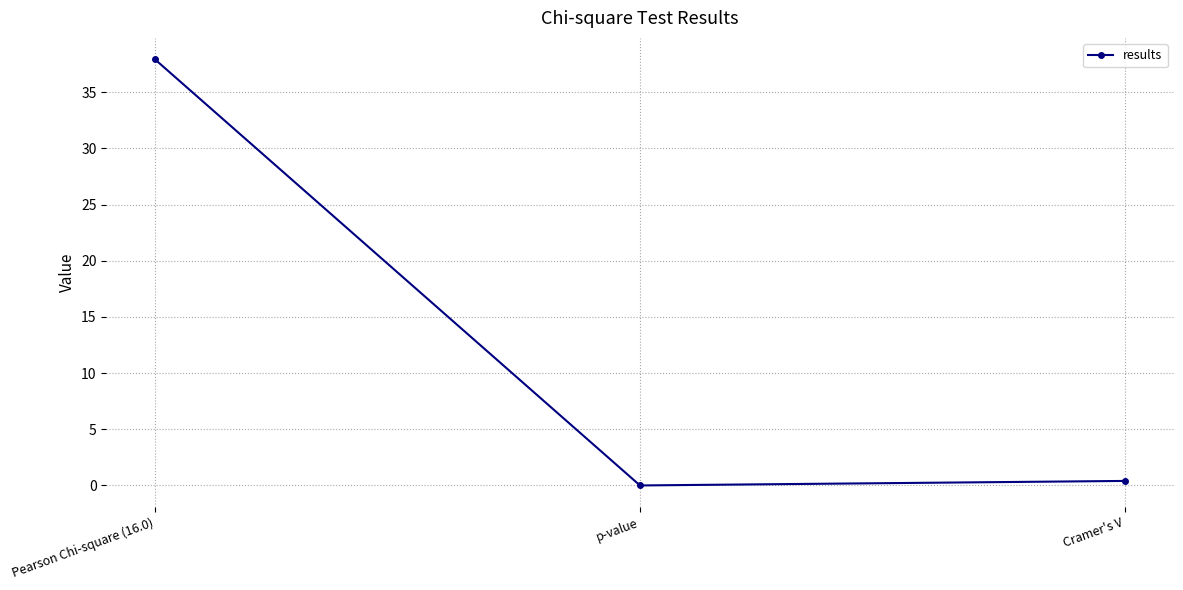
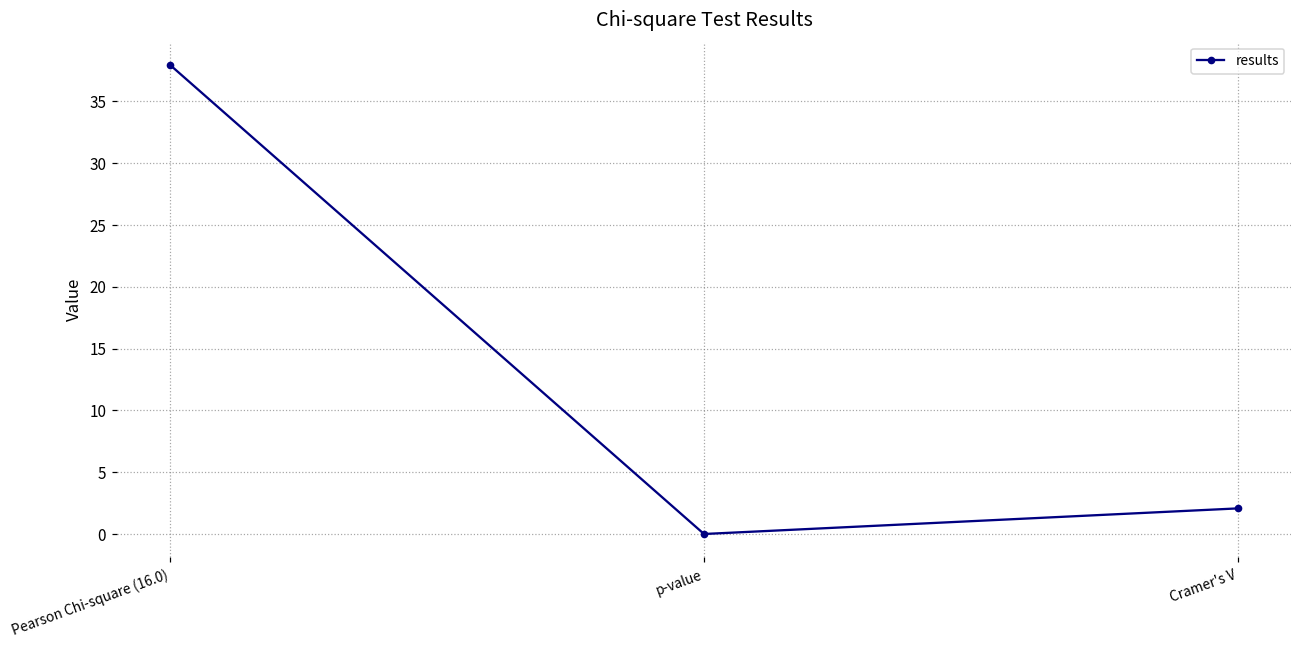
  {
    "Pearson Chi-square (16.0)": 37.9,
    "p-value": 0.0,
-   "Cramer's V": 0.4
+   "Cramer's V": 2.1
  }
